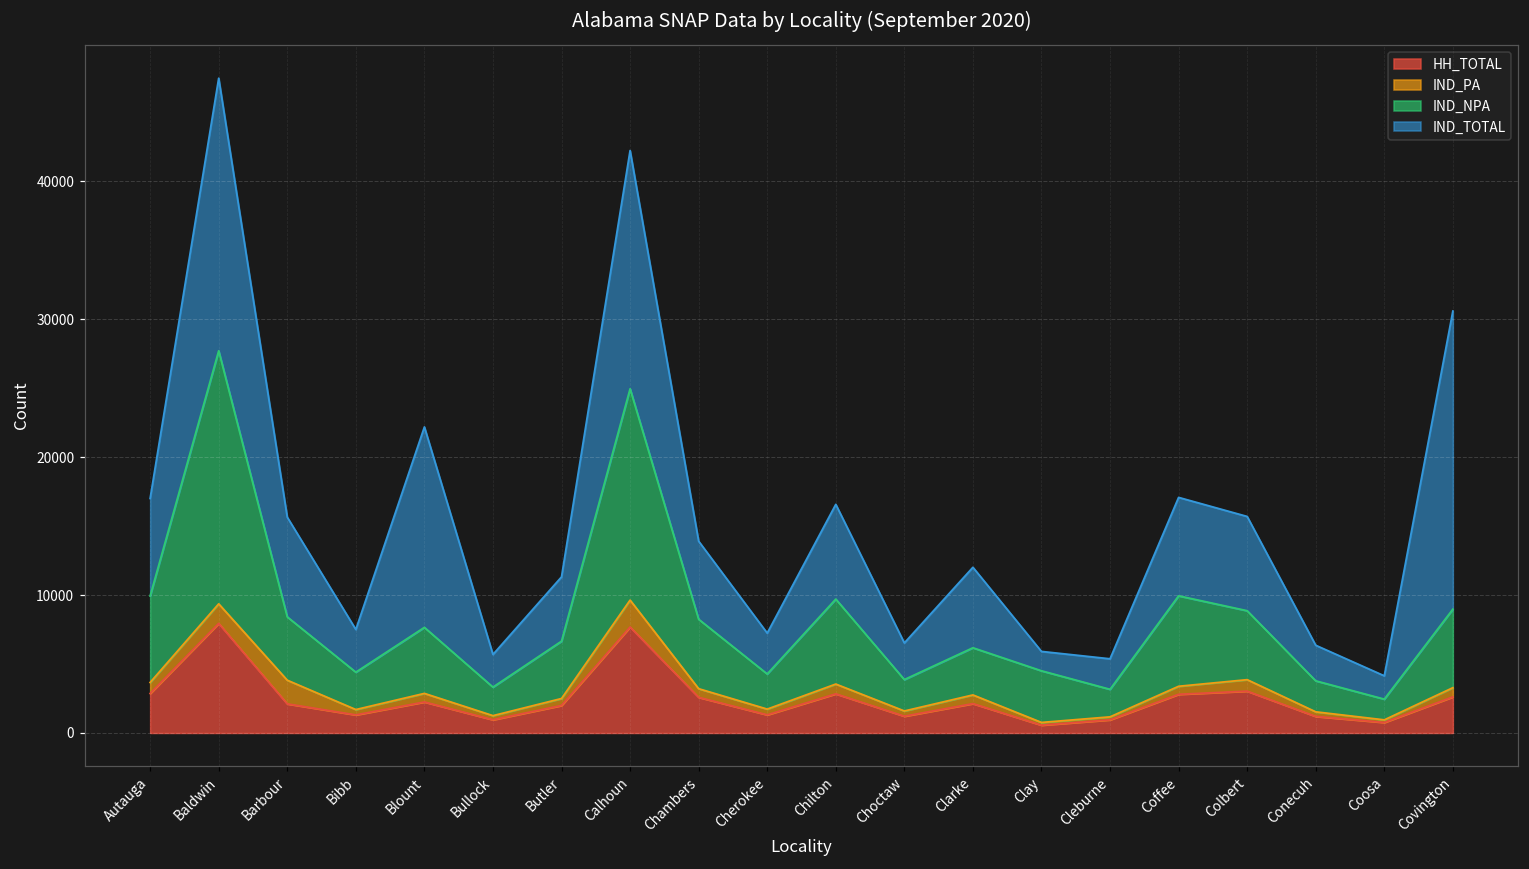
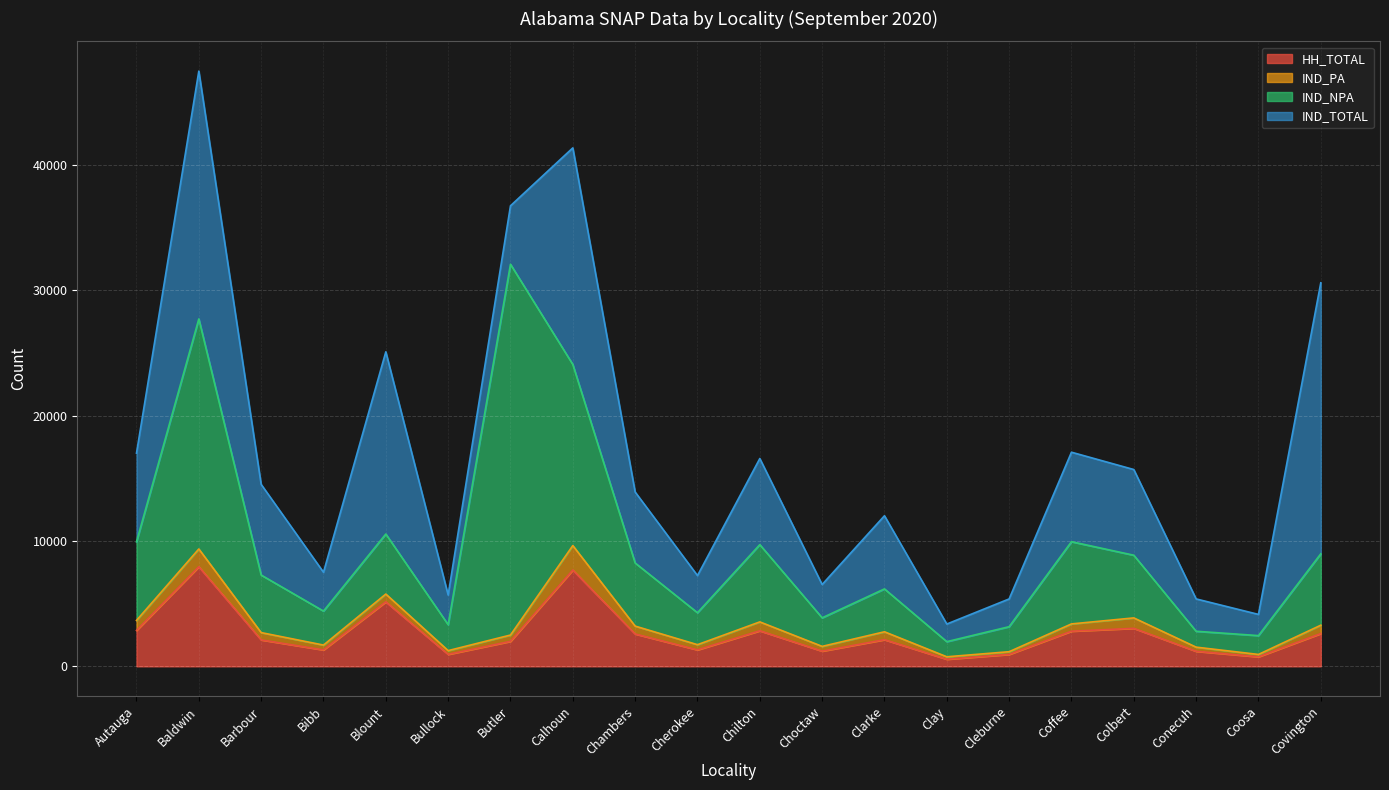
  {
    "HH_TOTAL": {
      "Autauga": 2900,
      "Baldwin": 7900,
      "Barbour": 2100,
      "Bibb": 1300,
-     "Blount": 2200,
+     "Blount": 5100,
      "Bullock": 1000,
      "Butler": 2000,
      "Calhoun": 7700,
      "Chambers": 2600,
      "Cherokee": 1300,
      "Chilton": 2800,
      "Choctaw": 1200,
      "Clarke": 2100,
      "Cleburne": 1000,
      "Coffee": 2800,
      "Colbert": 3000,
      "Conecuh": 1200,
      "Covington": 2600
    },
    "IND_PA": {
      "Autauga": 800,
      "Baldwin": 1400,
-     "Barbour": 1700,
+     "Barbour": 600,
      "Bibb": 400,
      "Blount": 600,
      "Bullock": 300,
      "Butler": 500,
      "Calhoun": 2000,
      "Chambers": 600,
      "Cherokee": 400,
      "Chilton": 700,
      "Choctaw": 400,
      "Clarke": 600,
      "Cleburne": 200,
      "Coffee": 600,
      "Colbert": 800,
      "Conecuh": 300,
      "Covington": 700
    },
    "IND_NPA": {
      "Autauga": 6300,
      "Baldwin": 18300,
      "Barbour": 4600,
      "Bibb": 2700,
      "Blount": 4800,
      "Bullock": 2100,
-     "Butler": 4200,
-     "Calhoun": 15300,
+     "Butler": 29600,
+     "Calhoun": 14400,
      "Chambers": 5000,
      "Cherokee": 2500,
      "Chilton": 6200,
      "Choctaw": 2300,
      "Clarke": 3400,
-     "Clay": 3700,
+     "Clay": 1200,
      "Cleburne": 2000,
      "Coffee": 6600,
      "Colbert": 5000,
-     "Conecuh": 2200,
+     "Conecuh": 1300,
      "Coosa": 1500,
      "Covington": 5700
    },
    "IND_TOTAL": {
      "Autauga": 7100,
      "Baldwin": 19800,
      "Barbour": 7200,
      "Bibb": 3100,
      "Blount": 14500,
      "Bullock": 2400,
      "Butler": 4700,
      "Calhoun": 17300,
      "Chambers": 5700,
      "Cherokee": 3000,
      "Chilton": 6900,
      "Choctaw": 2700,
      "Clarke": 5800,
      "Clay": 1400,
      "Cleburne": 2200,
      "Coffee": 7100,
      "Colbert": 6800,
      "Conecuh": 2600,
      "Coosa": 1700,
      "Covington": 21600
    }
  }
